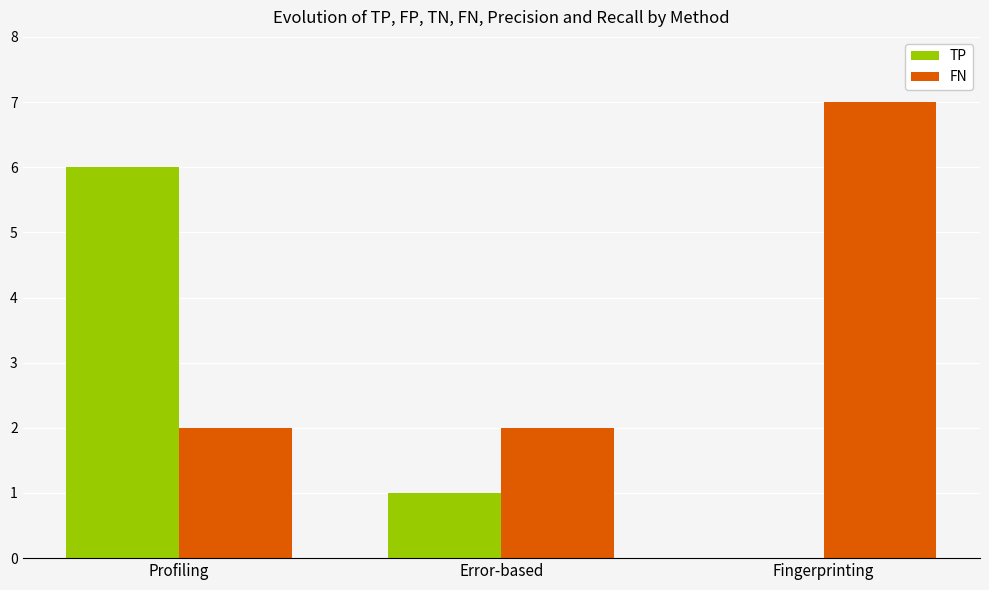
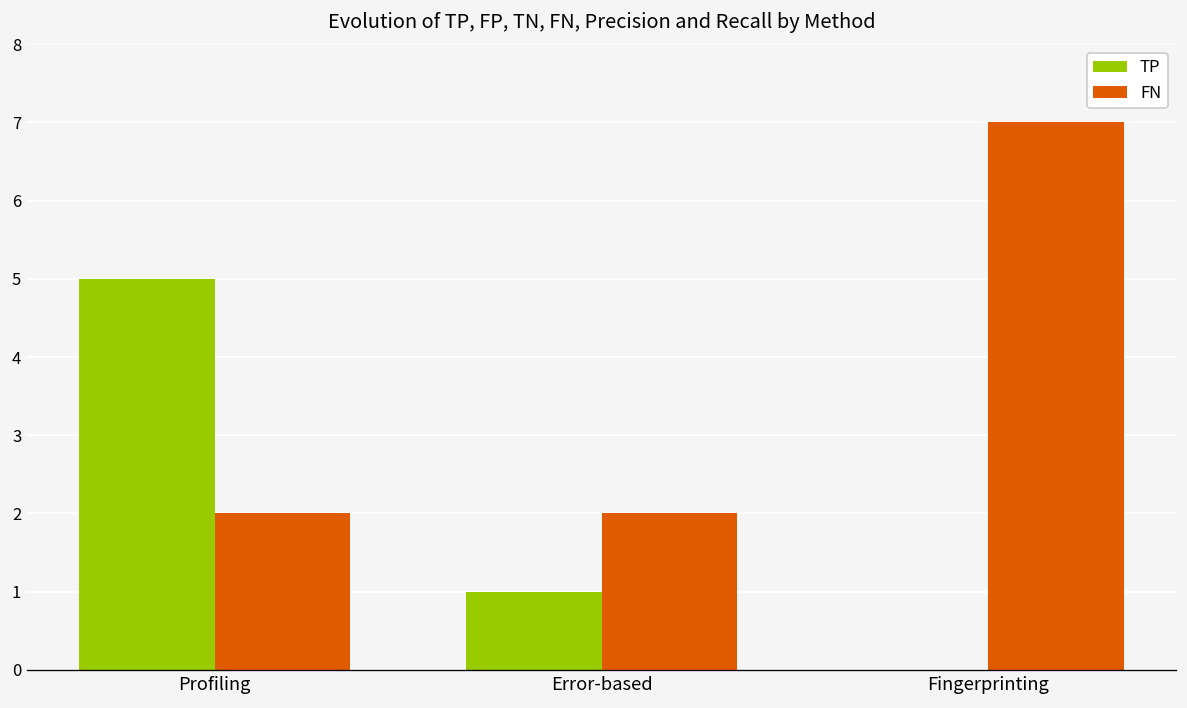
  {
    "TP": {
-     "Profiling": 6,
+     "Profiling": 5,
      "Error-based": 1,
      "Fingerprinting": 0
    },
    "FN": {
      "Profiling": 2,
      "Error-based": 2,
      "Fingerprinting": 7
    }
  }
